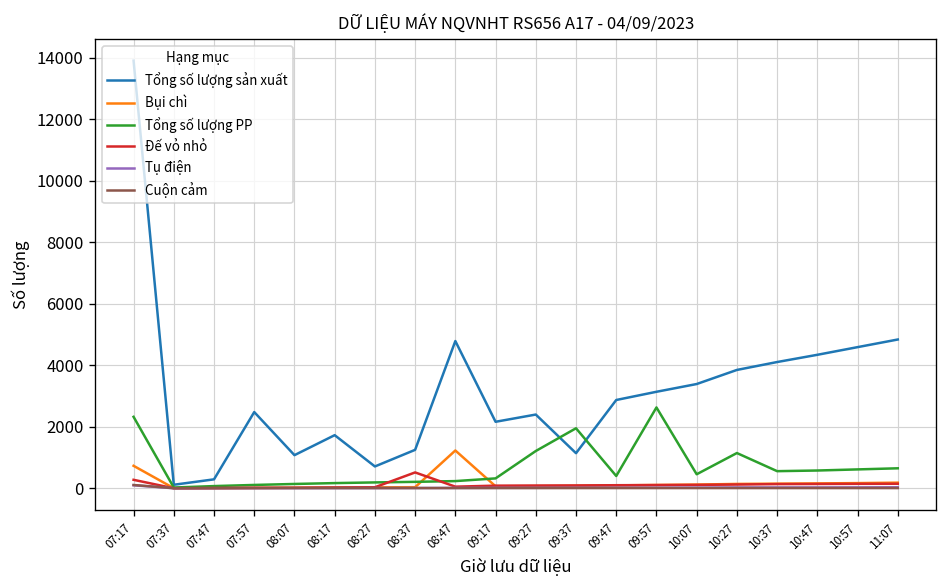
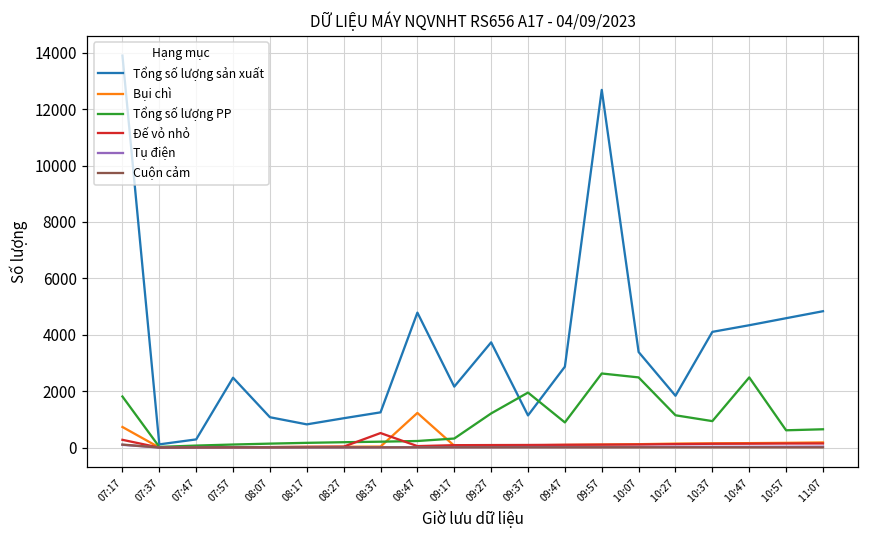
  {
    "Tổng số lượng sản xuất": {
      "07:47": 300,
      "07:57": 2500,
      "08:07": 1100,
-     "08:17": 1700,
-     "08:27": 700,
+     "08:17": 800,
+     "08:27": 1000,
      "08:37": 1300,
      "08:47": 4800,
      "09:17": 2200,
-     "09:27": 2400,
+     "09:27": 3700,
      "09:37": 1100,
      "09:47": 2900,
-     "09:57": 3100,
+     "09:57": 12700,
      "10:07": 3400,
-     "10:27": 3800,
+     "10:27": 1800,
      "10:37": 4100,
      "10:47": 4300,
      "10:57": 4600,
      "11:07": 4800
    },
    "Bụi chì": {
      "07:17": 700,
      "08:47": 1200
    },
    "Tổng số lượng PP": {
-     "07:17": 2300,
+     "07:17": 1800,
      "08:07": 100,
      "08:17": 200,
      "08:27": 200,
      "08:37": 200,
      "08:47": 200,
      "09:17": 300,
      "09:27": 1200,
      "09:37": 2000,
-     "09:47": 400,
+     "09:47": 900,
      "09:57": 2600,
-     "10:07": 500,
+     "10:07": 2500,
      "10:27": 1100,
-     "10:37": 600,
-     "10:47": 600,
+     "10:37": 900,
+     "10:47": 2500,
      "10:57": 600,
      "11:07": 700
    },
    "Đế vỏ nhỏ": {
      "07:17": 300,
      "08:37": 500
    }
  }
